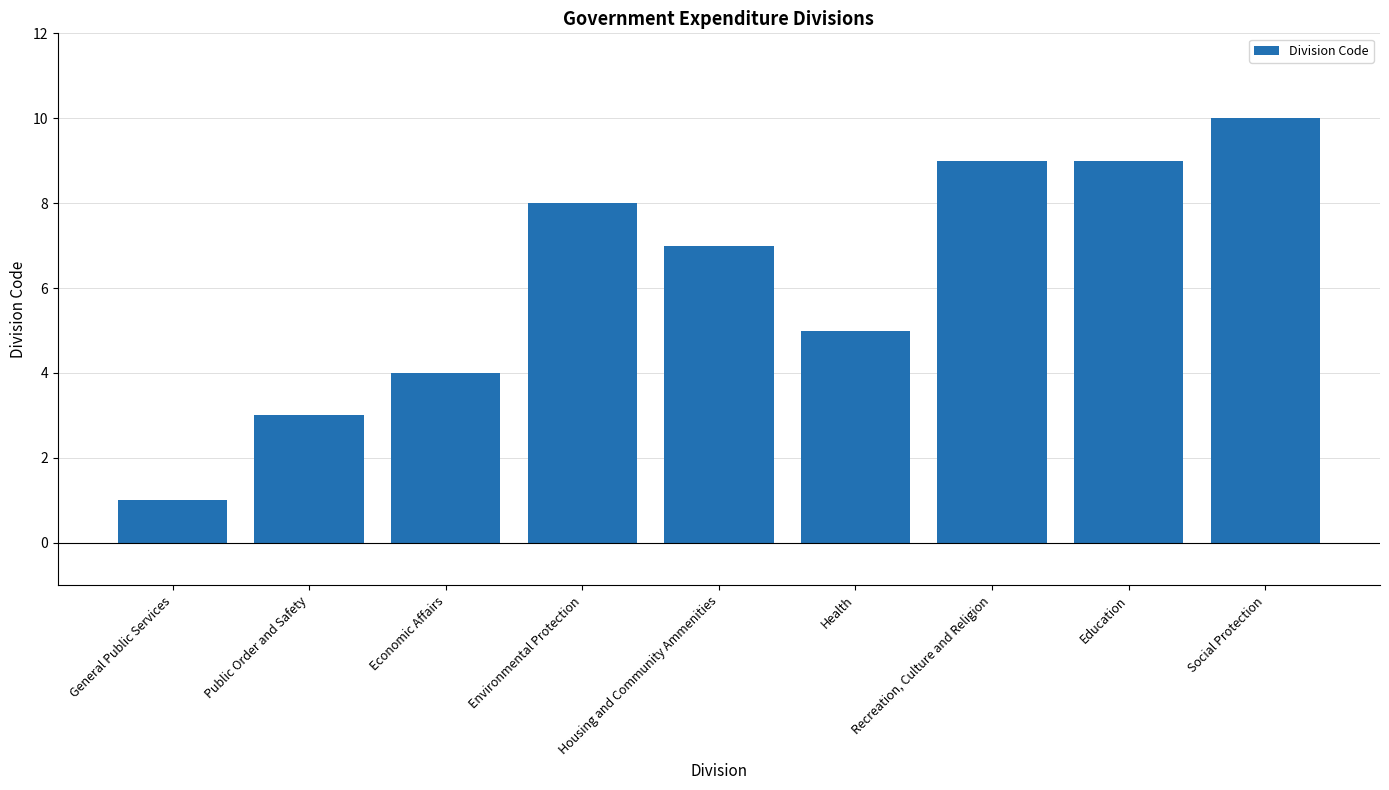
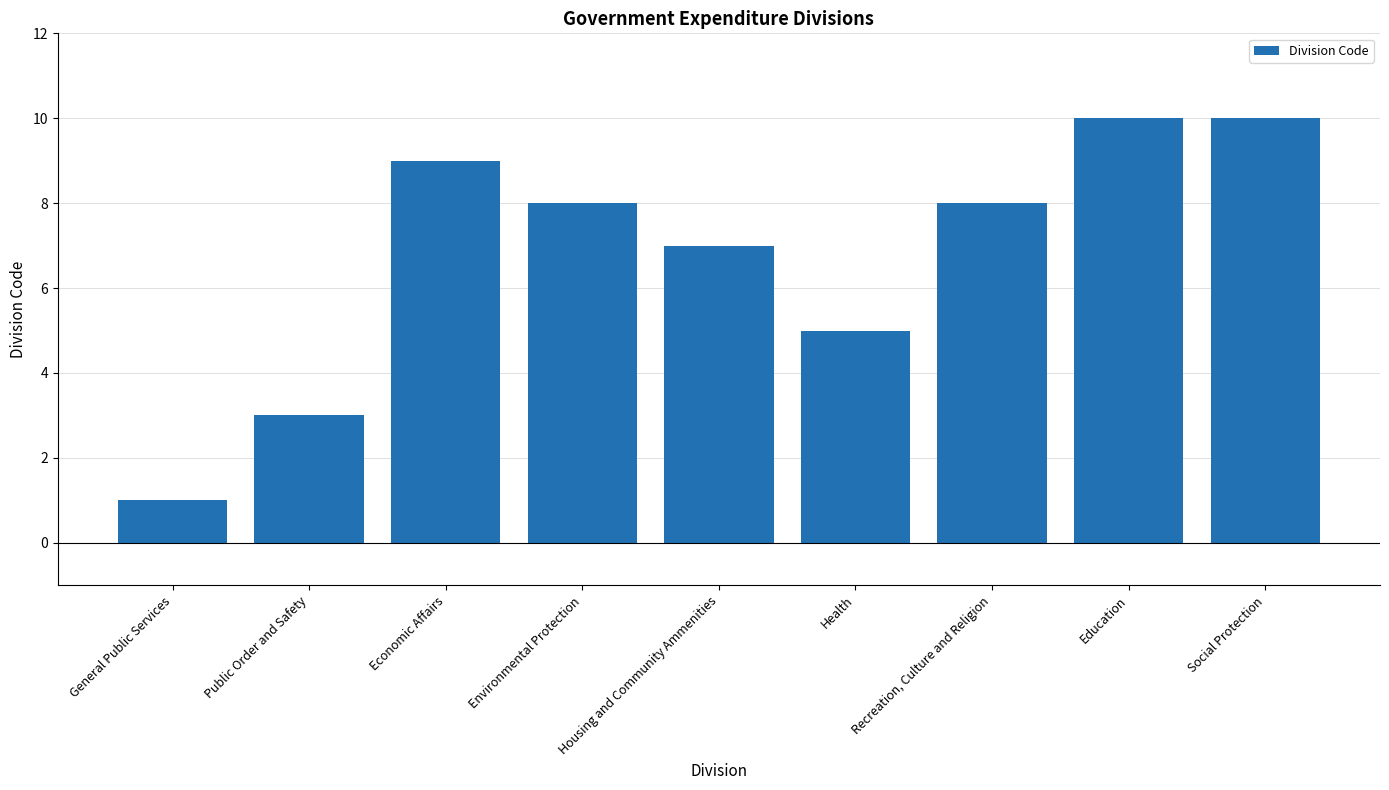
  {
    "General Public Services": 1,
    "Public Order and Safety": 3,
-   "Economic Affairs": 4,
+   "Economic Affairs": 9,
    "Environmental Protection": 8,
    "Housing and Community Ammenities": 7,
    "Health": 5,
-   "Recreation, Culture and Religion": 9,
-   "Education": 9,
+   "Recreation, Culture and Religion": 8,
+   "Education": 10,
    "Social Protection": 10
  }
